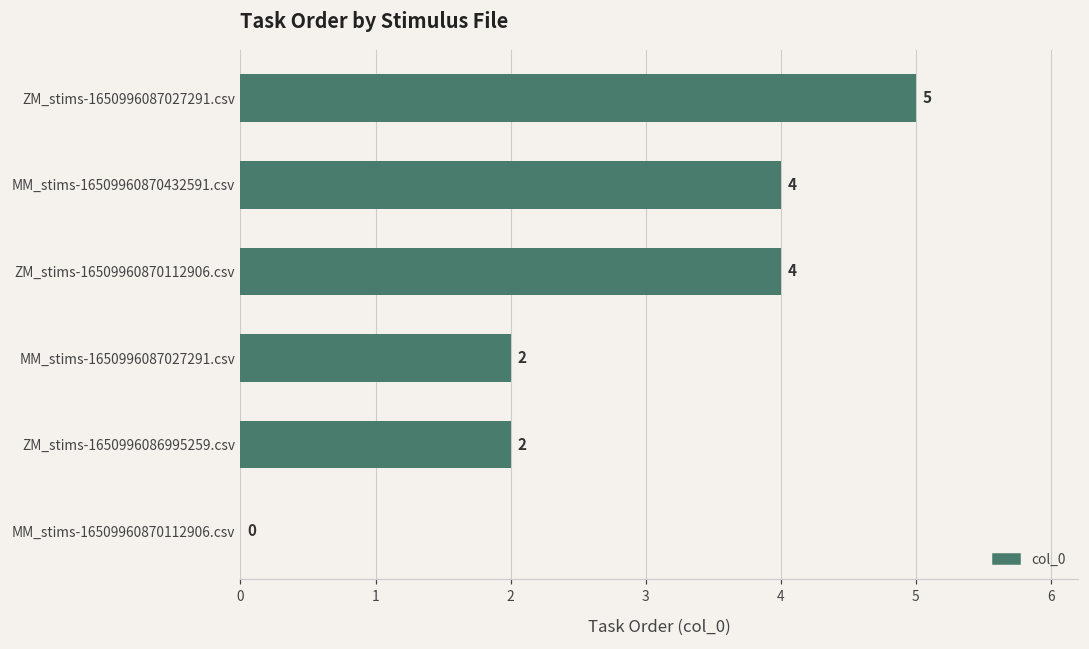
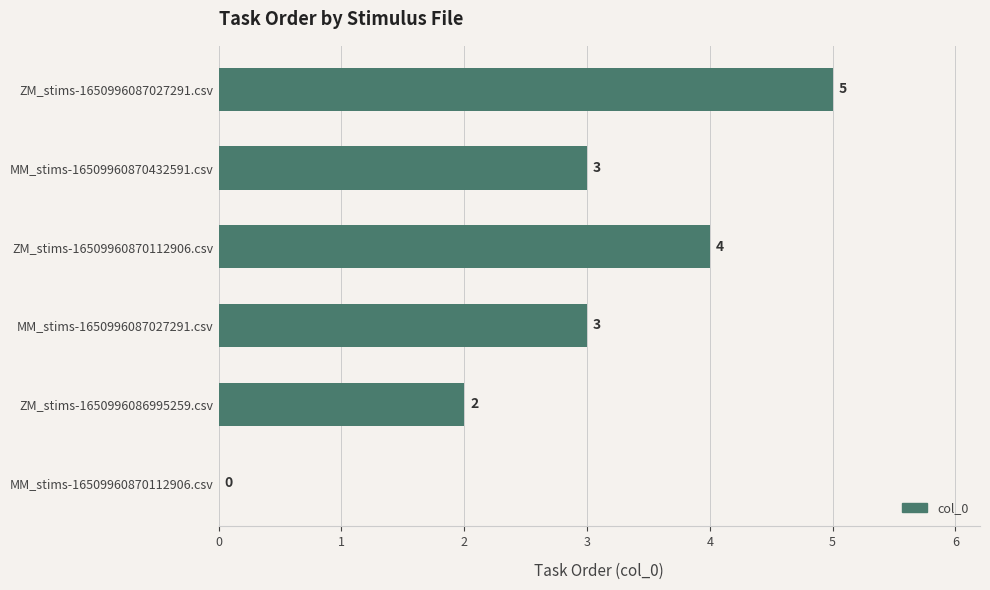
  {
    "ZM_stims-1650996087027291.csv": 5,
-   "MM_stims-16509960870432591.csv": 4,
+   "MM_stims-16509960870432591.csv": 3,
    "ZM_stims-16509960870112906.csv": 4,
-   "MM_stims-1650996087027291.csv": 2,
+   "MM_stims-1650996087027291.csv": 3,
    "ZM_stims-1650996086995259.csv": 2,
    "MM_stims-16509960870112906.csv": 0
  }
